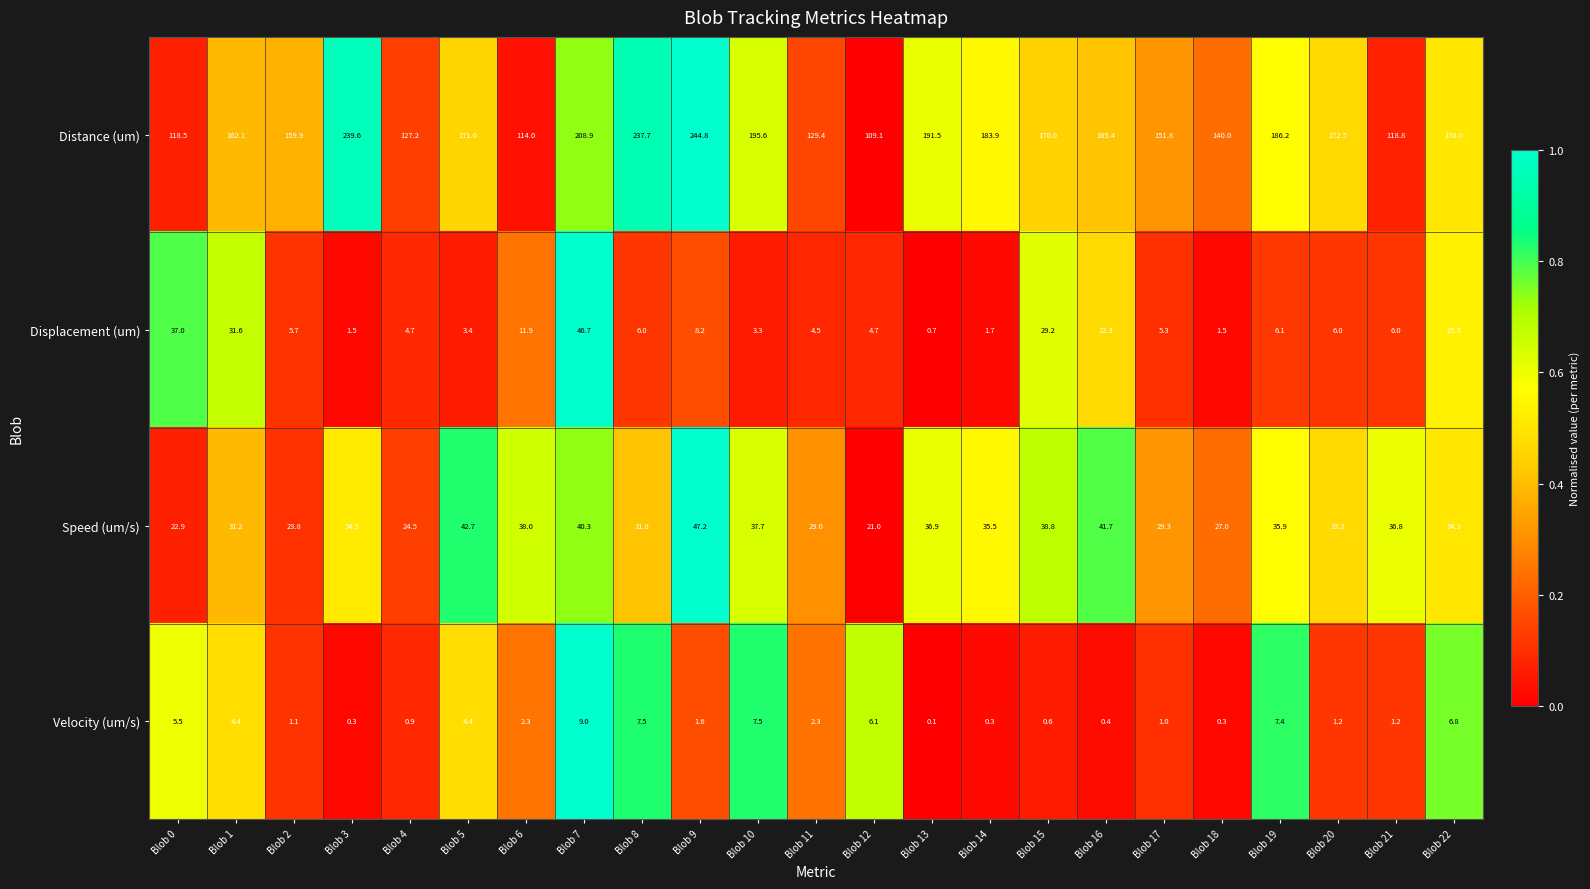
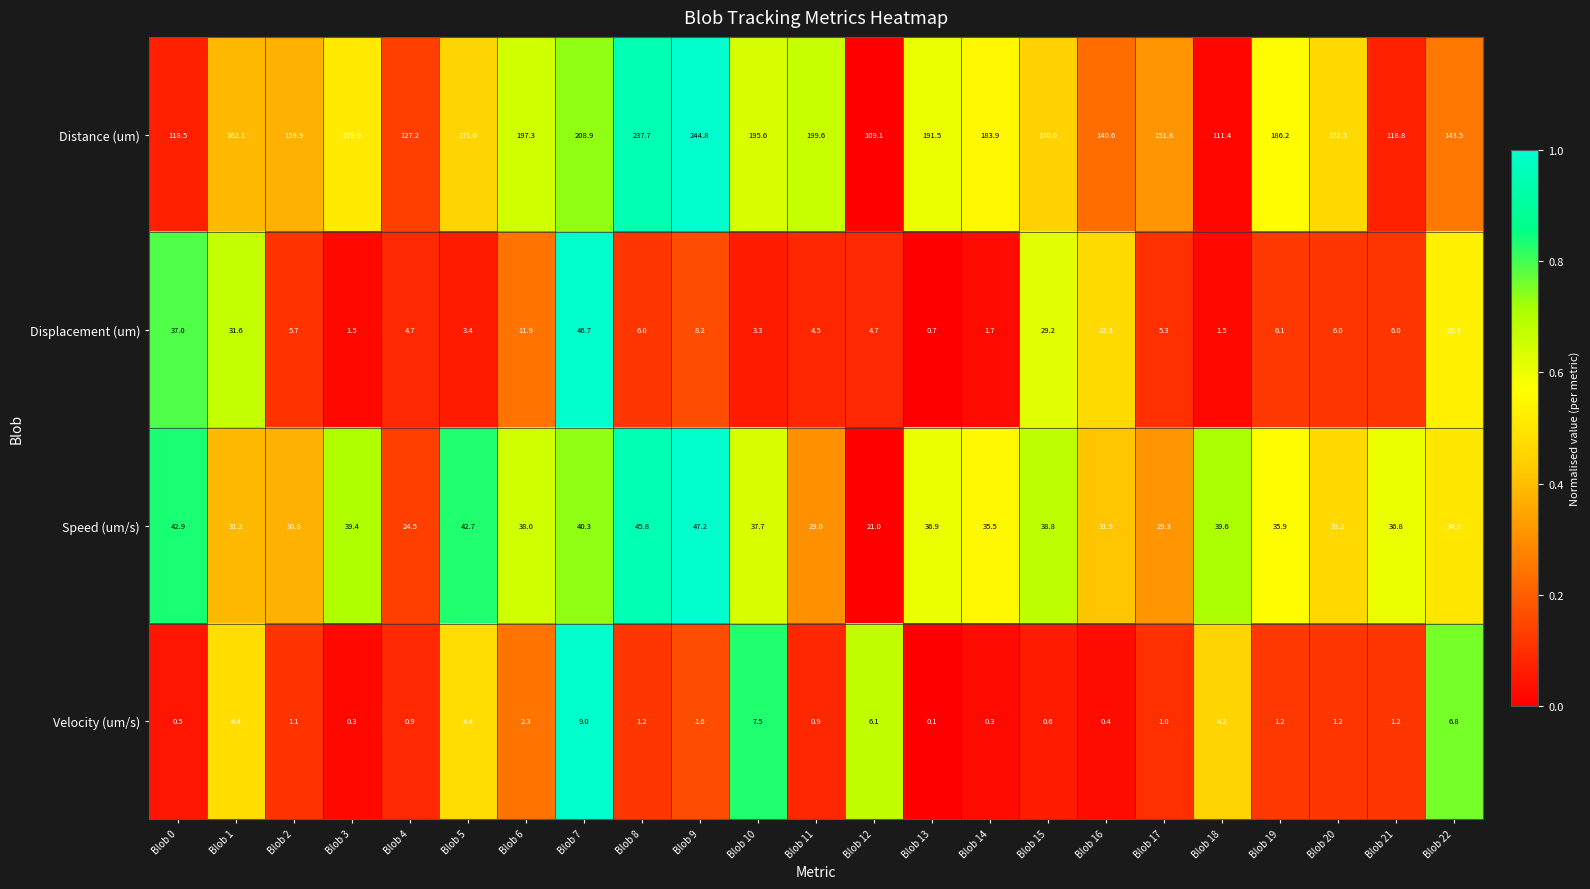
  {
    "Distance (um)": {
      "Blob 0": 118.5,
      "Blob 1": 162.1,
      "Blob 2": 159.9,
-     "Blob 3": 239.6,
+     "Blob 3": 179.0,
      "Blob 4": 127.2,
      "Blob 5": 171.0,
-     "Blob 6": 114.0,
+     "Blob 6": 197.3,
      "Blob 7": 208.9,
      "Blob 8": 237.7,
      "Blob 9": 244.8,
      "Blob 10": 195.6,
-     "Blob 11": 129.4,
+     "Blob 11": 199.6,
      "Blob 12": 109.1,
      "Blob 13": 191.5,
      "Blob 14": 183.9,
      "Blob 15": 170.0,
-     "Blob 16": 165.4,
+     "Blob 16": 140.6,
      "Blob 17": 151.8,
-     "Blob 18": 140.0,
+     "Blob 18": 111.4,
      "Blob 19": 186.2,
      "Blob 20": 172.5,
      "Blob 21": 118.8,
-     "Blob 22": 178.0
+     "Blob 22": 143.5
    },
    "Displacement (um)": {
      "Blob 0": 37.0,
      "Blob 1": 31.6,
      "Blob 2": 5.7,
      "Blob 3": 1.5,
      "Blob 4": 4.7,
      "Blob 5": 3.4,
      "Blob 6": 11.9,
      "Blob 7": 46.7,
      "Blob 8": 6.0,
      "Blob 9": 8.2,
      "Blob 10": 3.3,
      "Blob 11": 4.5,
      "Blob 12": 4.7,
      "Blob 13": 0.7,
      "Blob 14": 1.7,
      "Blob 15": 29.2,
      "Blob 16": 22.3,
      "Blob 17": 5.3,
      "Blob 18": 1.5,
      "Blob 19": 6.1,
      "Blob 20": 6.0,
      "Blob 21": 6.0,
      "Blob 22": 25.3
    },
    "Speed (um/s)": {
-     "Blob 0": 22.9,
+     "Blob 0": 42.9,
      "Blob 1": 31.2,
-     "Blob 2": 23.8,
-     "Blob 3": 34.5,
+     "Blob 2": 30.8,
+     "Blob 3": 39.4,
      "Blob 4": 24.5,
      "Blob 5": 42.7,
      "Blob 6": 38.0,
      "Blob 7": 40.3,
-     "Blob 8": 31.8,
+     "Blob 8": 45.8,
      "Blob 9": 47.2,
      "Blob 10": 37.7,
      "Blob 11": 29.0,
      "Blob 12": 21.0,
      "Blob 13": 36.9,
      "Blob 14": 35.5,
      "Blob 15": 38.8,
-     "Blob 16": 41.7,
+     "Blob 16": 31.9,
      "Blob 17": 29.3,
-     "Blob 18": 27.0,
+     "Blob 18": 39.6,
      "Blob 19": 35.9,
      "Blob 20": 33.2,
      "Blob 21": 36.8,
      "Blob 22": 34.3
    },
    "Velocity (um/s)": {
-     "Blob 0": 5.5,
+     "Blob 0": 0.5,
      "Blob 1": 4.4,
      "Blob 2": 1.1,
      "Blob 3": 0.3,
      "Blob 4": 0.9,
      "Blob 5": 4.4,
      "Blob 6": 2.3,
      "Blob 7": 9.0,
-     "Blob 8": 7.5,
+     "Blob 8": 1.2,
      "Blob 9": 1.6,
      "Blob 10": 7.5,
-     "Blob 11": 2.3,
+     "Blob 11": 0.9,
      "Blob 12": 6.1,
      "Blob 13": 0.1,
      "Blob 14": 0.3,
      "Blob 15": 0.6,
      "Blob 16": 0.4,
      "Blob 17": 1.0,
-     "Blob 18": 0.3,
-     "Blob 19": 7.4,
+     "Blob 18": 4.2,
+     "Blob 19": 1.2,
      "Blob 20": 1.2,
      "Blob 21": 1.2,
      "Blob 22": 6.8
    }
  }
